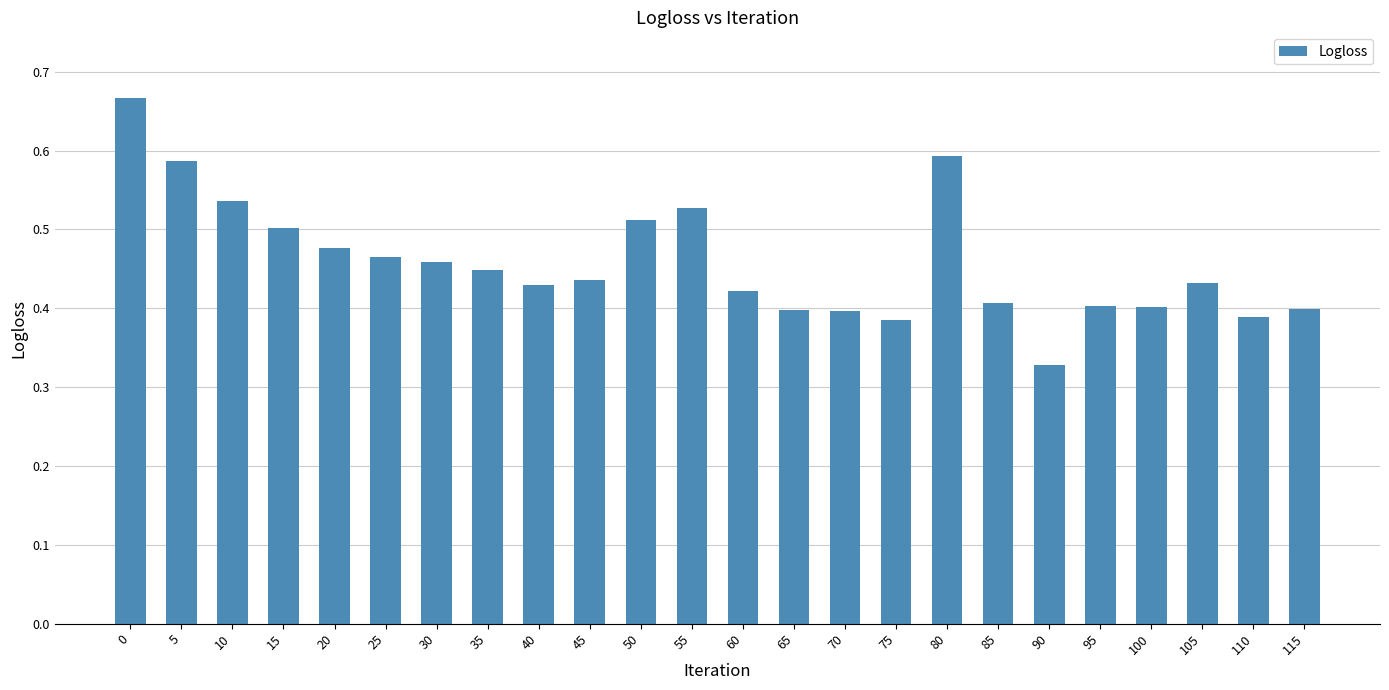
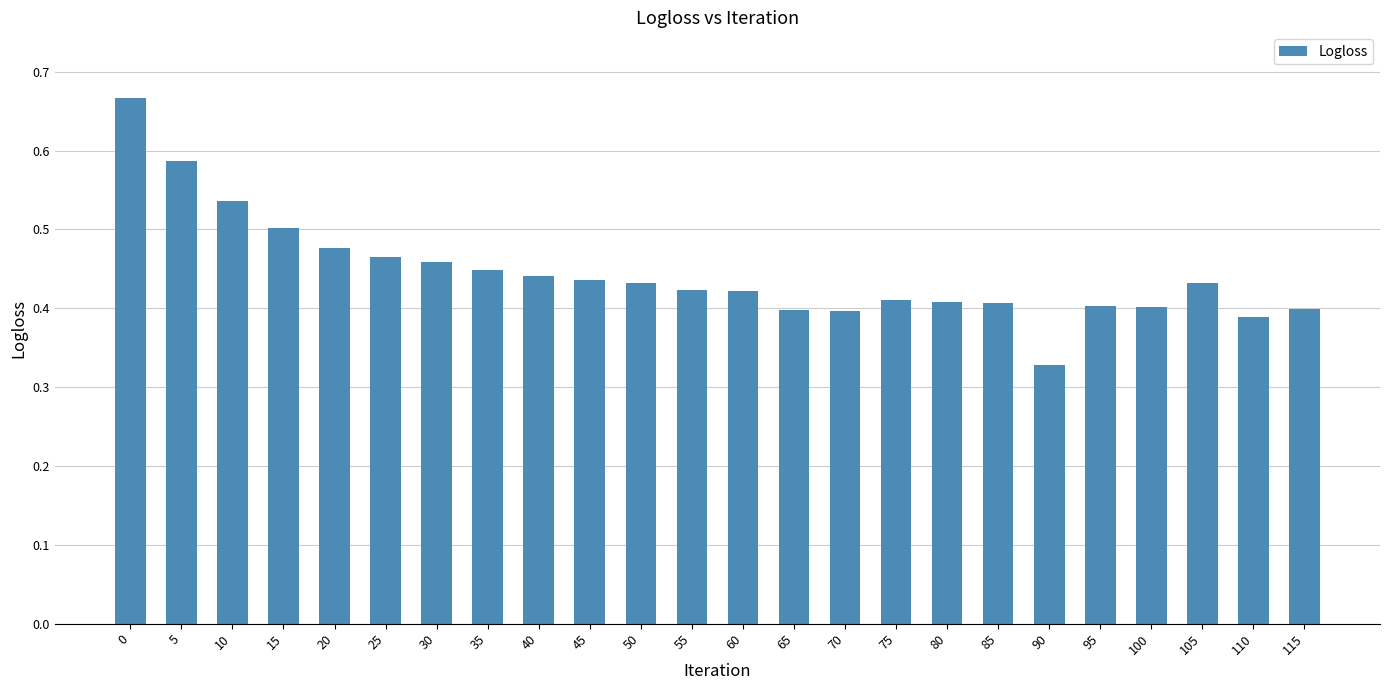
  {
    "0": 0.67,
    "5": 0.59,
    "10": 0.54,
    "15": 0.50,
    "20": 0.48,
    "25": 0.47,
    "30": 0.46,
    "35": 0.45,
-   "40": 0.43,
+   "40": 0.44,
    "45": 0.44,
-   "50": 0.51,
-   "55": 0.53,
+   "50": 0.43,
+   "55": 0.42,
    "60": 0.42,
    "65": 0.40,
    "70": 0.40,
-   "75": 0.39,
-   "80": 0.59,
+   "75": 0.41,
+   "80": 0.41,
    "85": 0.41,
    "90": 0.33,
    "95": 0.40,
    "100": 0.40,
    "105": 0.43,
    "110": 0.39,
    "115": 0.40
  }
